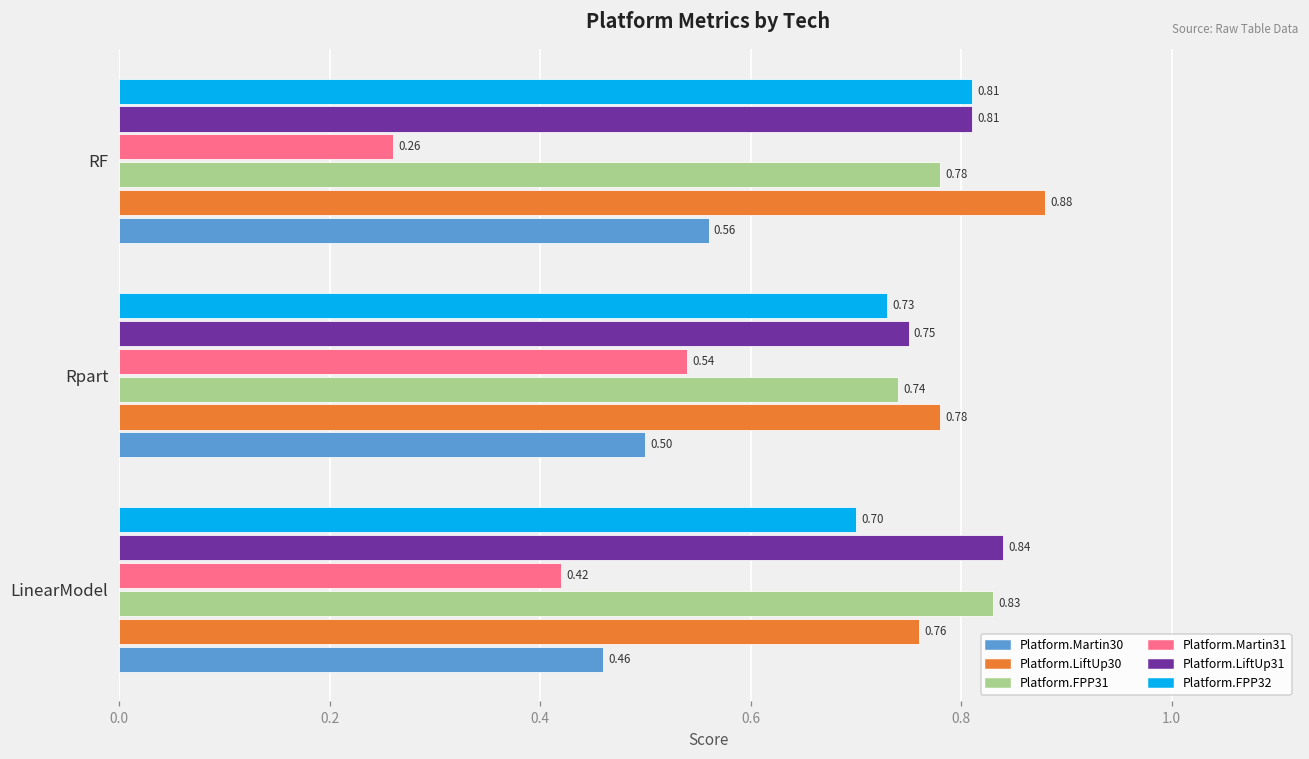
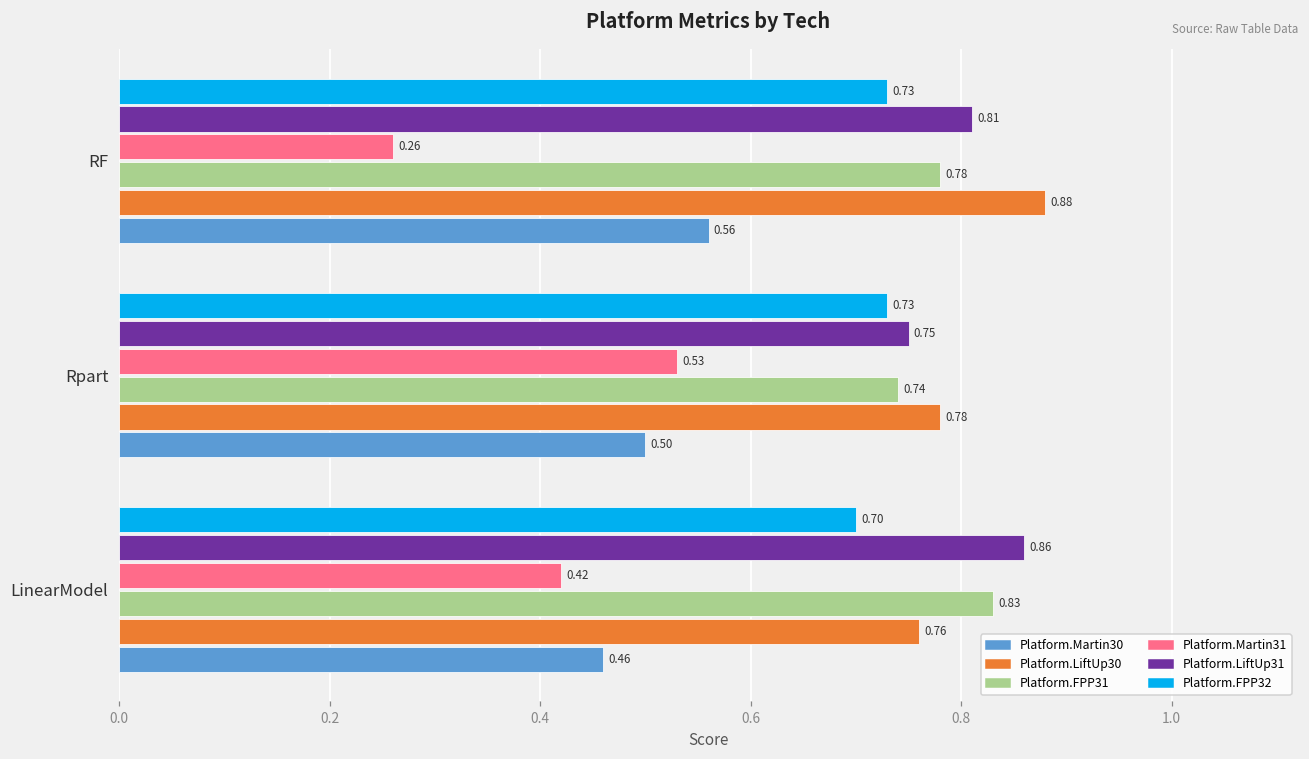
  {
    "Platform.Martin30": {
      "RF": 0.56,
      "Rpart": 0.50,
      "LinearModel": 0.46
    },
    "Platform.LiftUp30": {
      "RF": 0.88,
      "Rpart": 0.78,
      "LinearModel": 0.76
    },
    "Platform.FPP31": {
      "RF": 0.78,
      "Rpart": 0.74,
      "LinearModel": 0.83
    },
    "Platform.Martin31": {
      "RF": 0.26,
-     "Rpart": 0.54,
+     "Rpart": 0.53,
      "LinearModel": 0.42
    },
    "Platform.LiftUp31": {
      "RF": 0.81,
      "Rpart": 0.75,
-     "LinearModel": 0.84
+     "LinearModel": 0.86
    },
    "Platform.FPP32": {
-     "RF": 0.81,
+     "RF": 0.73,
      "Rpart": 0.73,
      "LinearModel": 0.70
    }
  }
